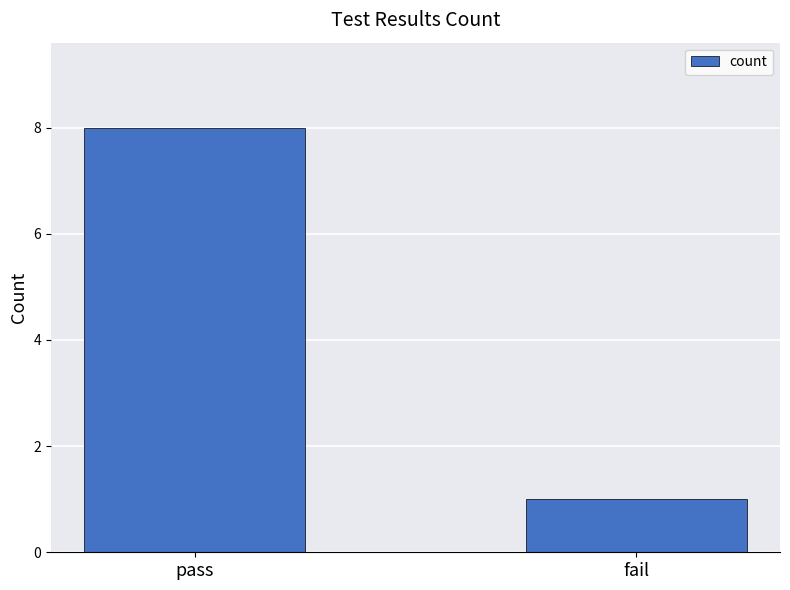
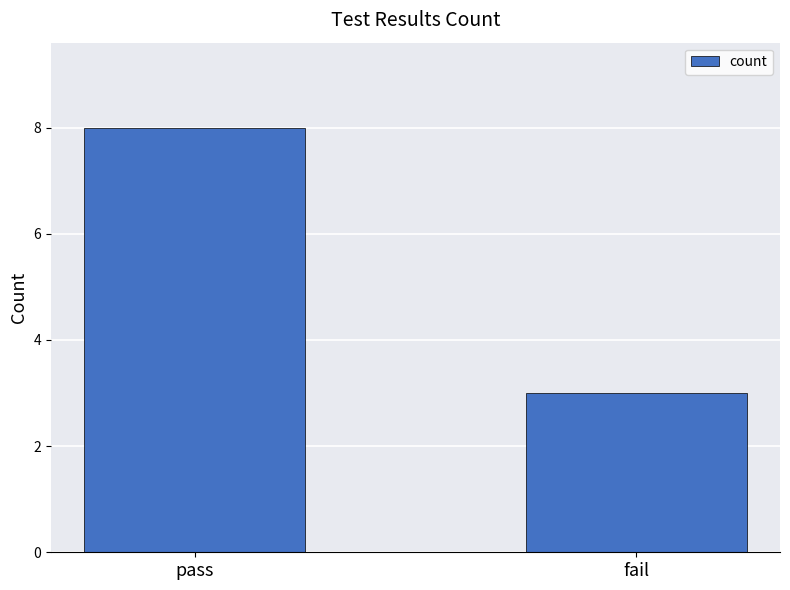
  {
    "pass": 8,
-   "fail": 1
+   "fail": 3
  }
